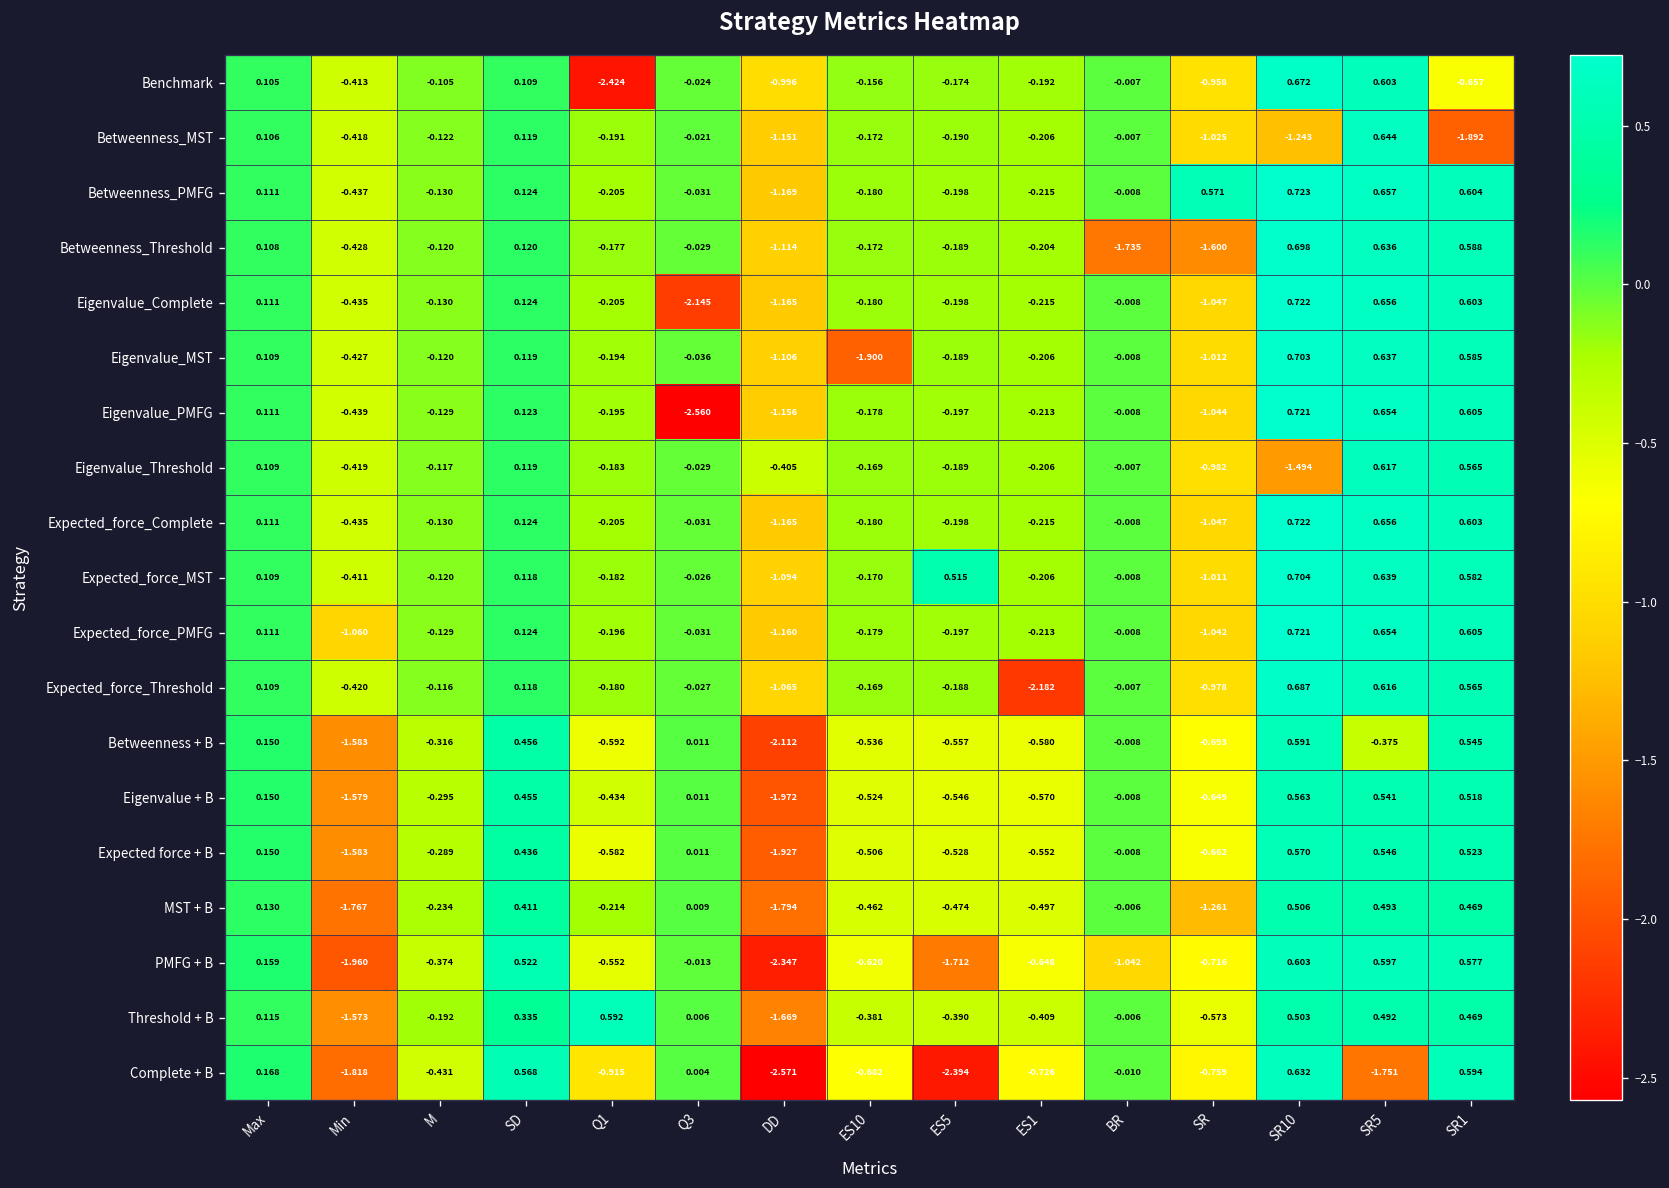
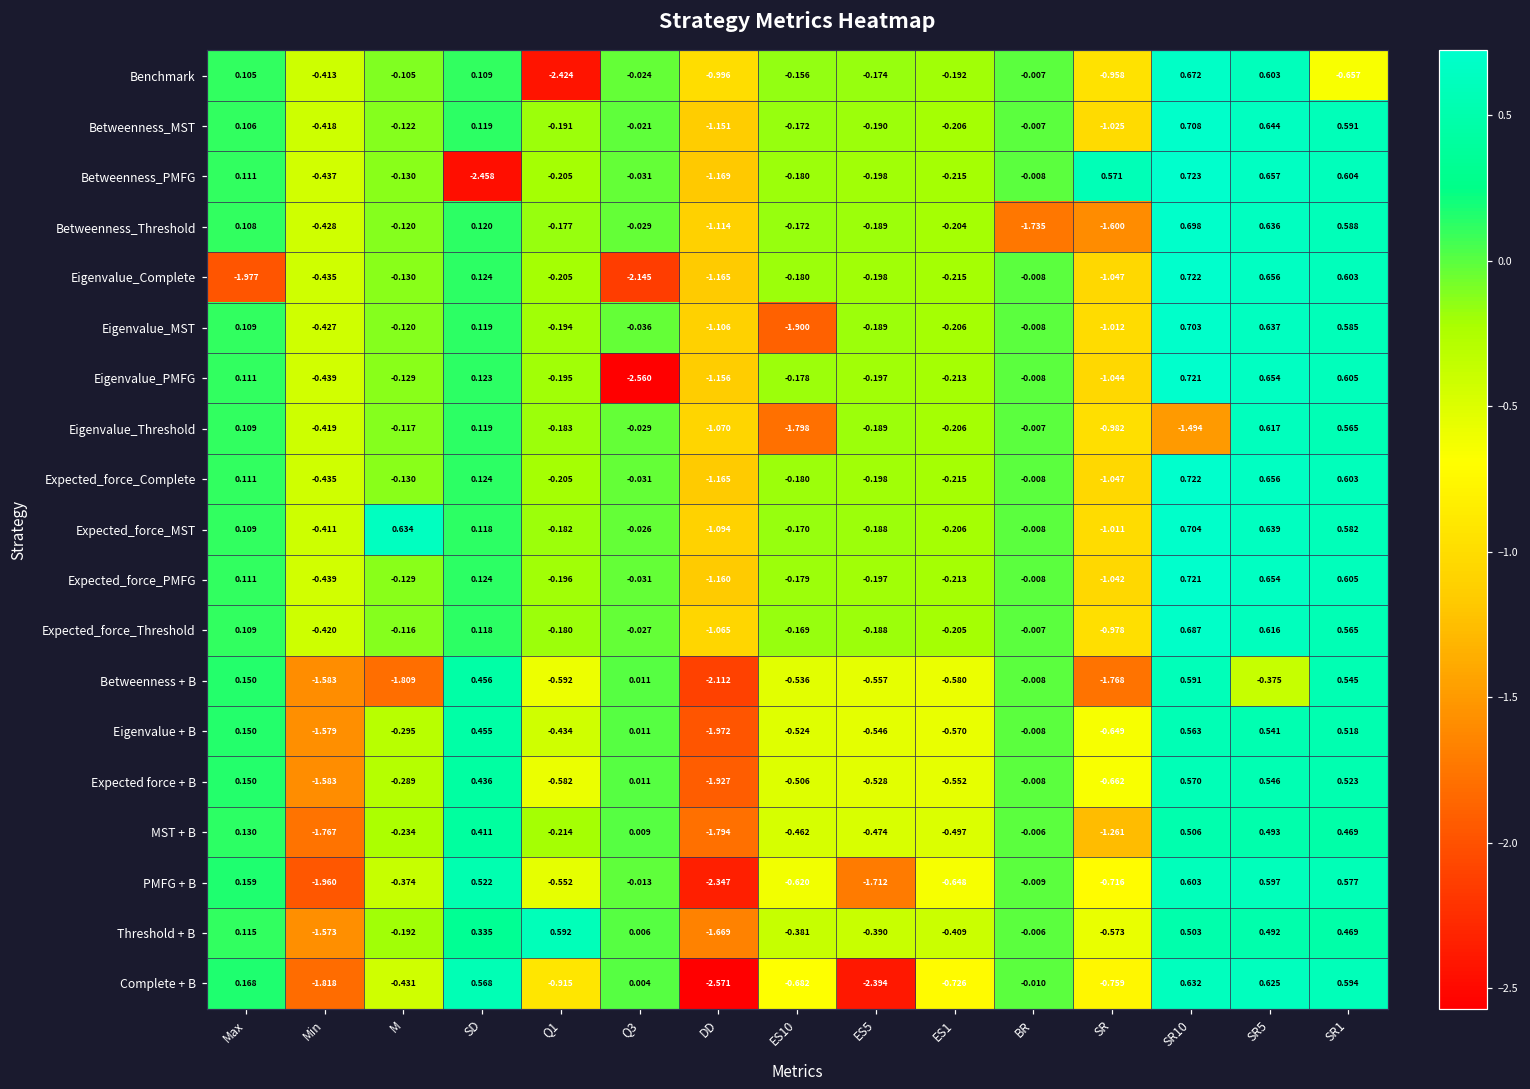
  {
    "Betweenness_MST": {
      "Max": 0.106,
      "Min": -0.418,
      "M": -0.122,
      "SD": 0.119,
      "Q1": -0.191,
      "Q3": -0.021,
      "DD": -1.151,
      "ES10": -0.172,
      "ES5": -0.190,
      "ES1": -0.206,
      "BR": -0.007,
      "SR": -1.025,
-     "SR10": -1.243,
+     "SR10": 0.708,
      "SR5": 0.644,
-     "SR1": -1.892
+     "SR1": 0.591
    },
    "Betweenness_PMFG": {
      "Max": 0.111,
      "Min": -0.437,
      "M": -0.130,
-     "SD": 0.124,
+     "SD": -2.458,
      "Q1": -0.205,
      "Q3": -0.031,
      "DD": -1.169,
      "ES10": -0.180,
      "ES5": -0.198,
      "ES1": -0.215,
      "BR": -0.008,
      "SR": 0.571,
      "SR10": 0.723,
      "SR5": 0.657,
      "SR1": 0.604
    },
    "Eigenvalue_Complete": {
-     "Max": 0.111,
+     "Max": -1.977,
      "Min": -0.435,
      "M": -0.130,
      "SD": 0.124,
      "Q1": -0.205,
      "Q3": -2.145,
      "DD": -1.165,
      "ES10": -0.180,
      "ES5": -0.198,
      "ES1": -0.215,
      "BR": -0.008,
      "SR": -1.047,
      "SR10": 0.722,
      "SR5": 0.656,
      "SR1": 0.603
    },
    "Eigenvalue_Threshold": {
      "Max": 0.109,
      "Min": -0.419,
      "M": -0.117,
      "SD": 0.119,
      "Q1": -0.183,
      "Q3": -0.029,
-     "DD": -0.405,
-     "ES10": -0.169,
+     "DD": -1.070,
+     "ES10": -1.798,
      "ES5": -0.189,
      "ES1": -0.206,
      "BR": -0.007,
      "SR": -0.982,
      "SR10": -1.494,
      "SR5": 0.617,
      "SR1": 0.565
    },
    "Expected_force_MST": {
      "Max": 0.109,
      "Min": -0.411,
-     "M": -0.120,
+     "M": 0.634,
      "SD": 0.118,
      "Q1": -0.182,
      "Q3": -0.026,
      "DD": -1.094,
      "ES10": -0.170,
-     "ES5": 0.515,
+     "ES5": -0.188,
      "ES1": -0.206,
      "BR": -0.008,
      "SR": -1.011,
      "SR10": 0.704,
      "SR5": 0.639,
      "SR1": 0.582
    },
    "Expected_force_PMFG": {
      "Max": 0.111,
-     "Min": -1.060,
+     "Min": -0.439,
      "M": -0.129,
      "SD": 0.124,
      "Q1": -0.196,
      "Q3": -0.031,
      "DD": -1.160,
      "ES10": -0.179,
      "ES5": -0.197,
      "ES1": -0.213,
      "BR": -0.008,
      "SR": -1.042,
      "SR10": 0.721,
      "SR5": 0.654,
      "SR1": 0.605
    },
    "Expected_force_Threshold": {
      "Max": 0.109,
      "Min": -0.420,
      "M": -0.116,
      "SD": 0.118,
      "Q1": -0.180,
      "Q3": -0.027,
      "DD": -1.065,
      "ES10": -0.169,
      "ES5": -0.188,
-     "ES1": -2.182,
+     "ES1": -0.205,
      "BR": -0.007,
      "SR": -0.978,
      "SR10": 0.687,
      "SR5": 0.616,
      "SR1": 0.565
    },
    "Betweenness + B": {
      "Max": 0.150,
      "Min": -1.583,
-     "M": -0.316,
+     "M": -1.809,
      "SD": 0.456,
      "Q1": -0.592,
      "Q3": 0.011,
      "DD": -2.112,
      "ES10": -0.536,
      "ES5": -0.557,
      "ES1": -0.580,
      "BR": -0.008,
-     "SR": -0.693,
+     "SR": -1.768,
      "SR10": 0.591,
      "SR5": -0.375,
      "SR1": 0.545
    },
    "PMFG + B": {
      "Max": 0.159,
      "Min": -1.960,
      "M": -0.374,
      "SD": 0.522,
      "Q1": -0.552,
      "Q3": -0.013,
      "DD": -2.347,
      "ES10": -0.620,
      "ES5": -1.712,
      "ES1": -0.648,
-     "BR": -1.042,
+     "BR": -0.009,
      "SR": -0.716,
      "SR10": 0.603,
      "SR5": 0.597,
      "SR1": 0.577
    },
    "Complete + B": {
      "Max": 0.168,
      "Min": -1.818,
      "M": -0.431,
      "SD": 0.568,
      "Q1": -0.915,
      "Q3": 0.004,
      "DD": -2.571,
      "ES10": -0.682,
      "ES5": -2.394,
      "ES1": -0.726,
      "BR": -0.010,
      "SR": -0.759,
      "SR10": 0.632,
-     "SR5": -1.751,
+     "SR5": 0.625,
      "SR1": 0.594
    }
  }
